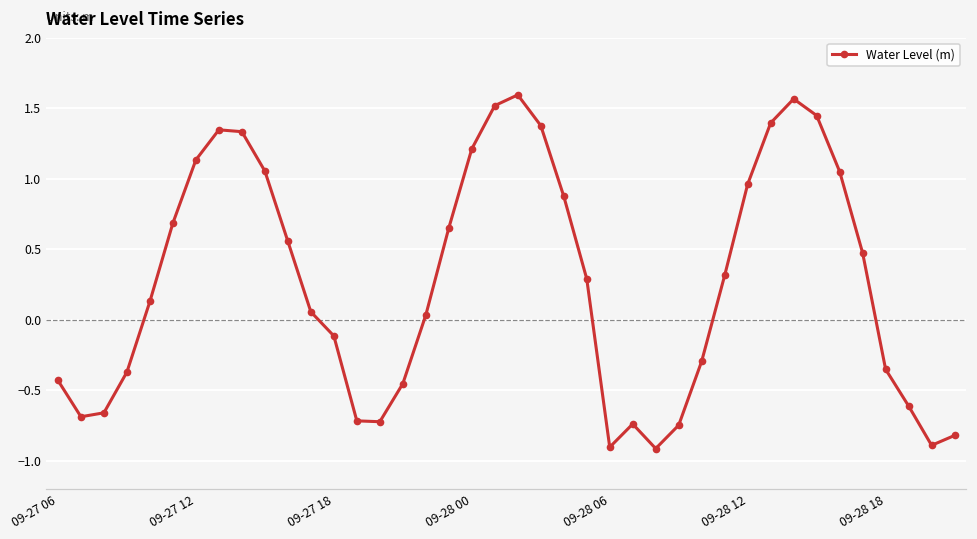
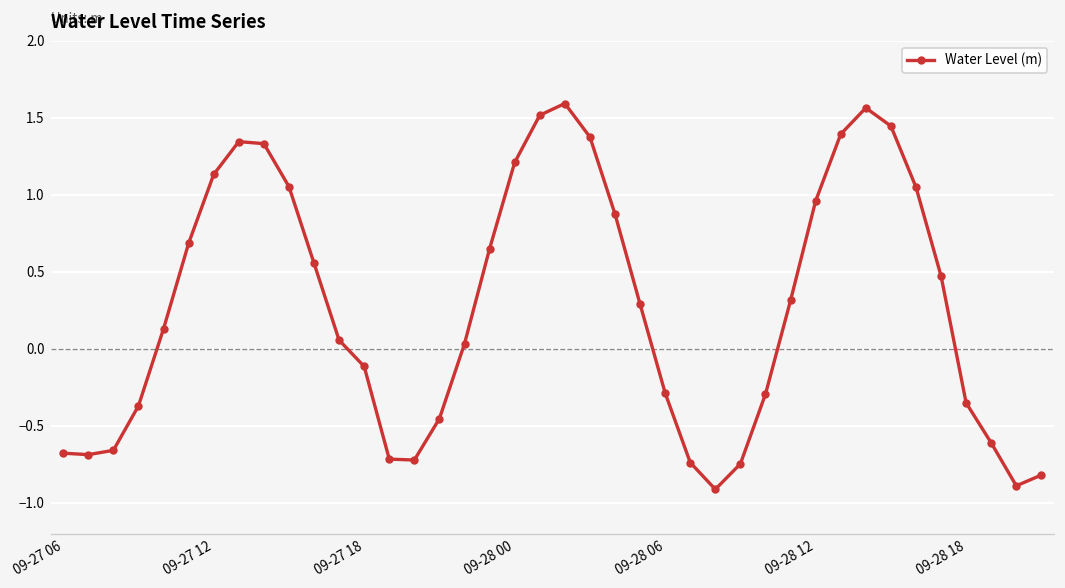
  {
-   "09-27 06": -0.43,
+   "09-27 06": -0.68,
    "09-27 12": 1.13,
    "09-27 18": -0.11,
    "09-28 00": 1.21,
-   "09-28 06": -0.90,
+   "09-28 06": -0.29,
    "09-28 12": 0.96,
    "09-28 18": -0.35
  }
